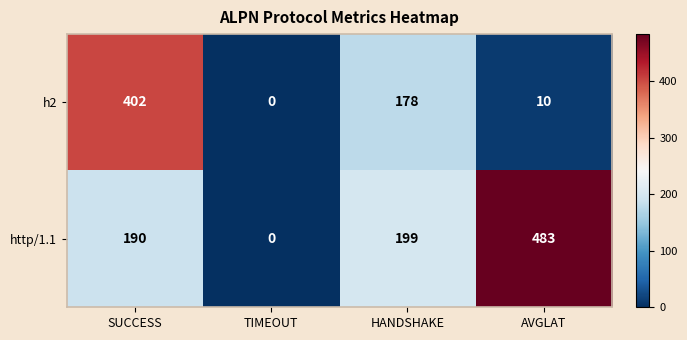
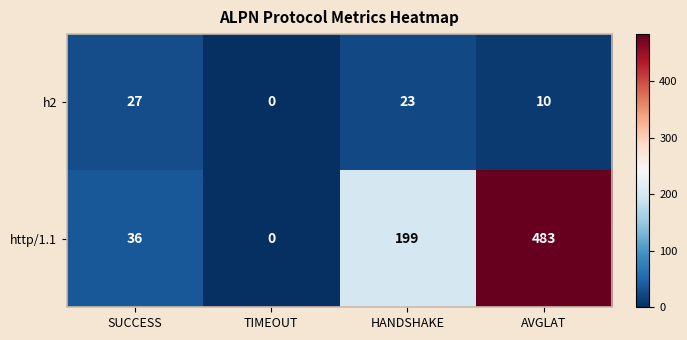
  {
    "h2": {
-     "SUCCESS": 402,
+     "SUCCESS": 27,
      "TIMEOUT": 0,
-     "HANDSHAKE": 178,
+     "HANDSHAKE": 23,
      "AVGLAT": 10
    },
    "http/1.1": {
-     "SUCCESS": 190,
+     "SUCCESS": 36,
      "TIMEOUT": 0,
      "HANDSHAKE": 199,
      "AVGLAT": 483
    }
  }
